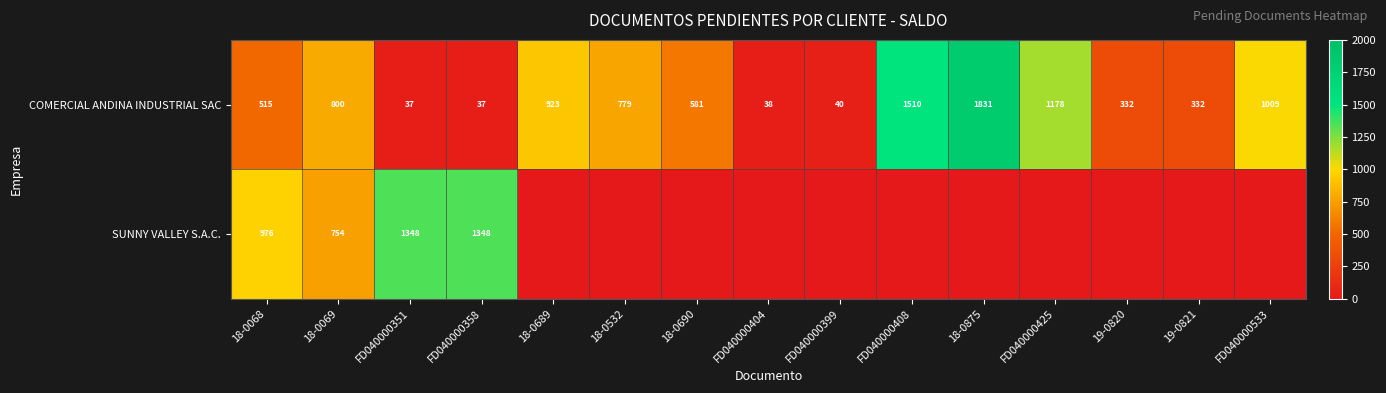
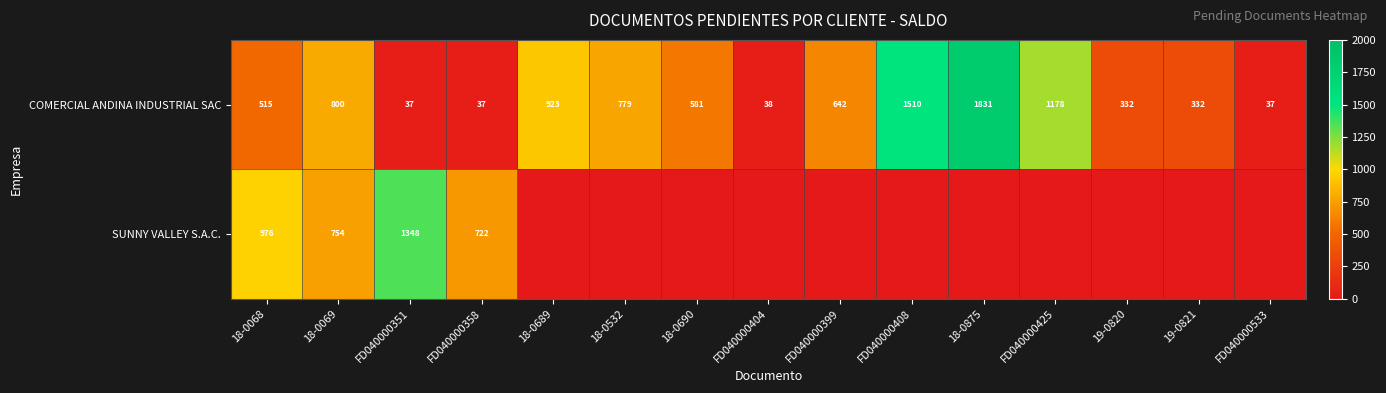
  {
    "COMERCIAL ANDINA INDUSTRIAL SAC": {
      "18-0068": 515,
      "18-0069": 800,
      "FD040000351": 37,
      "FD040000358": 37,
      "18-0689": 923,
      "18-0532": 779,
      "18-0690": 581,
      "FD040000404": 38,
-     "FD040000399": 40,
+     "FD040000399": 642,
      "FD040000408": 1510,
      "18-0875": 1831,
      "FD040000425": 1178,
      "19-0820": 332,
      "19-0821": 332,
-     "FD040000533": 1009
+     "FD040000533": 37
    },
    "SUNNY VALLEY S.A.C.": {
      "18-0068": 976,
      "18-0069": 754,
      "FD040000351": 1348,
-     "FD040000358": 1348
+     "FD040000358": 722
    }
  }
